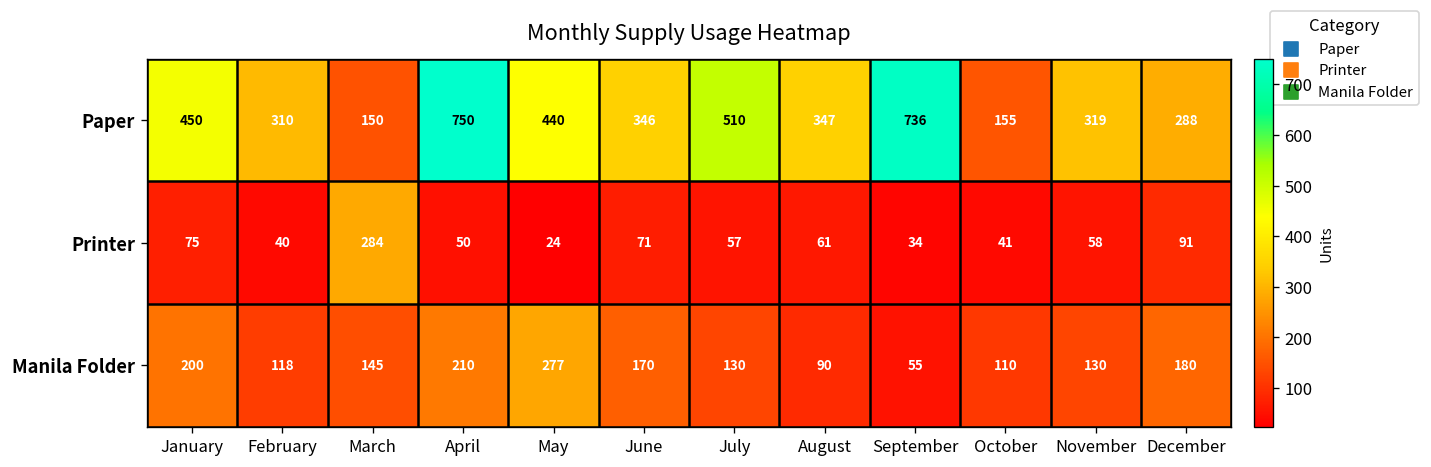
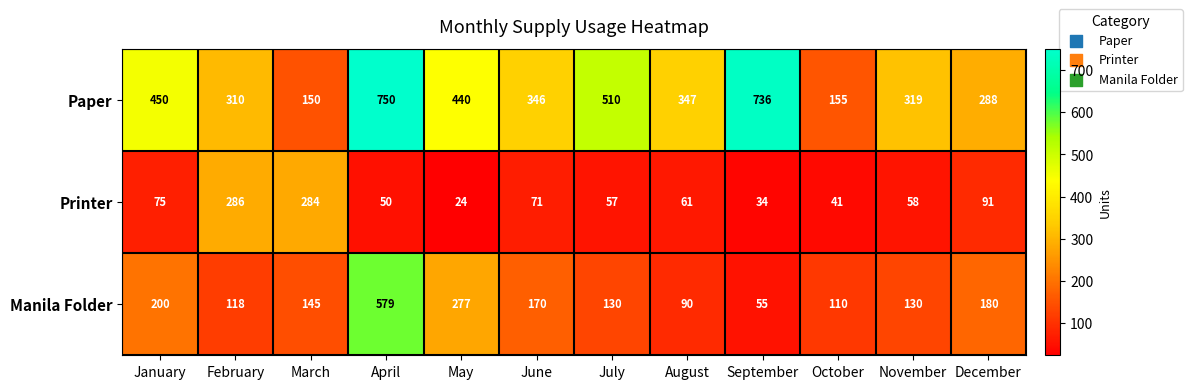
  {
    "Paper": {
      "January": 450,
      "February": 310,
      "March": 150,
      "April": 750,
      "May": 440,
      "June": 346,
      "July": 510,
      "August": 347,
      "September": 736,
      "October": 155,
      "November": 319,
      "December": 288
    },
    "Printer": {
      "January": 75,
-     "February": 40,
+     "February": 286,
      "March": 284,
      "April": 50,
      "May": 24,
      "June": 71,
      "July": 57,
      "August": 61,
      "September": 34,
      "October": 41,
      "November": 58,
      "December": 91
    },
    "Manila Folder": {
      "January": 200,
      "February": 118,
      "March": 145,
-     "April": 210,
+     "April": 579,
      "May": 277,
      "June": 170,
      "July": 130,
      "August": 90,
      "September": 55,
      "October": 110,
      "November": 130,
      "December": 180
    }
  }
